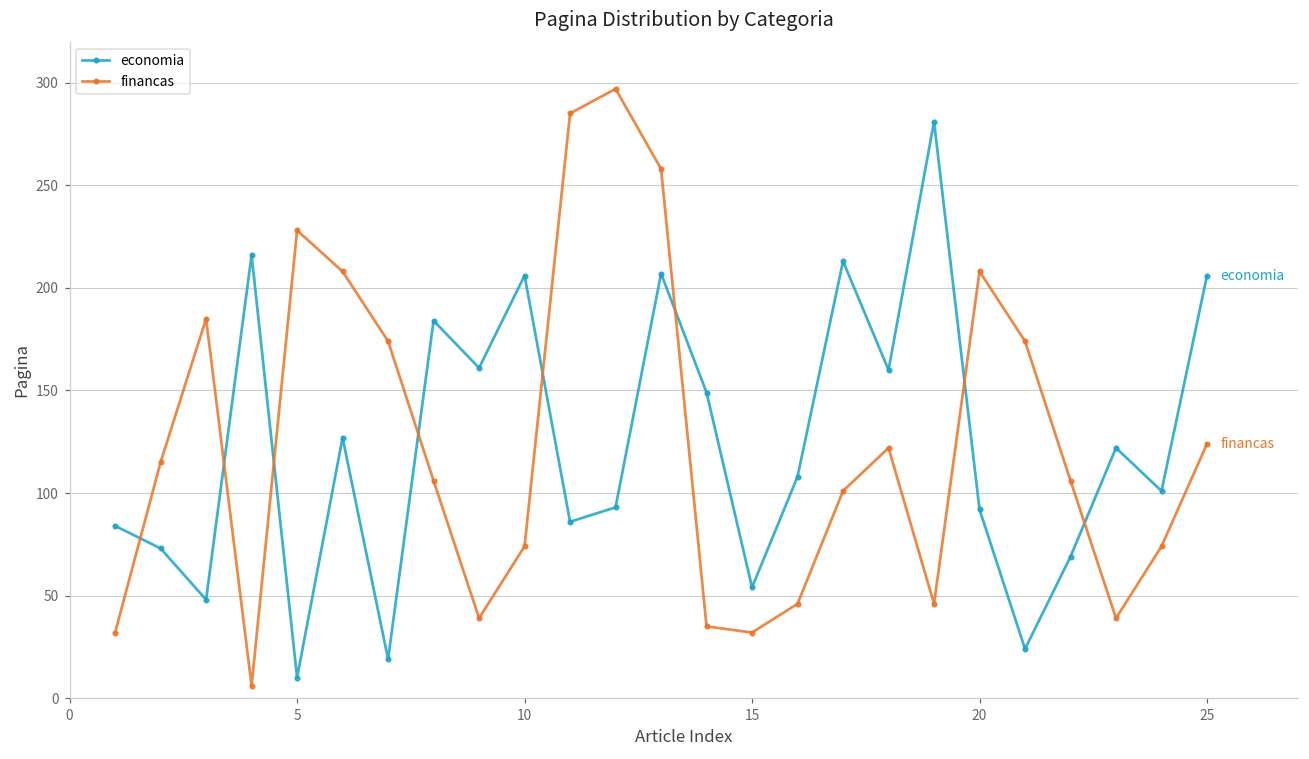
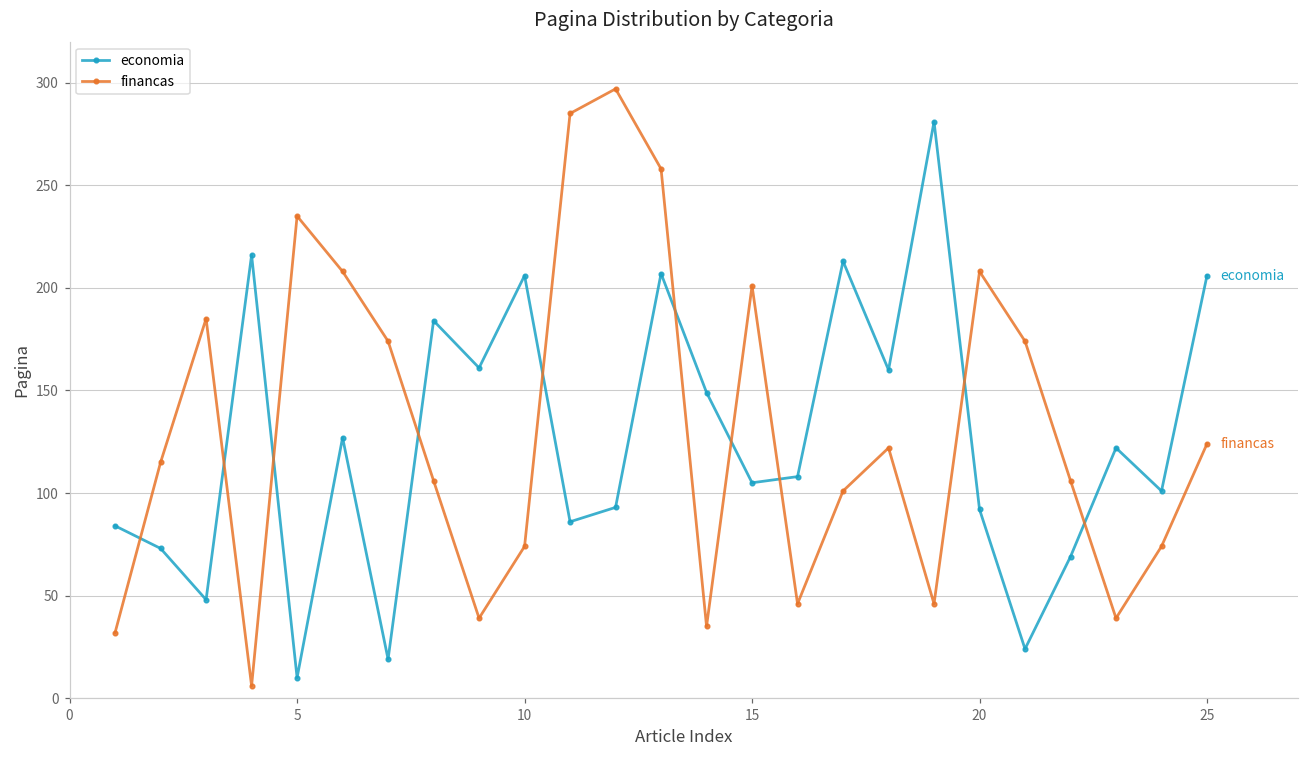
  {
    "economia": {
      "5": 10,
      "10": 206,
-     "15": 54,
+     "15": 105,
      "20": 92,
      "25": 206
    },
    "financas": {
-     "5": 228,
+     "5": 235,
      "10": 74,
-     "15": 32,
+     "15": 201,
      "20": 208,
      "25": 124
    }
  }
